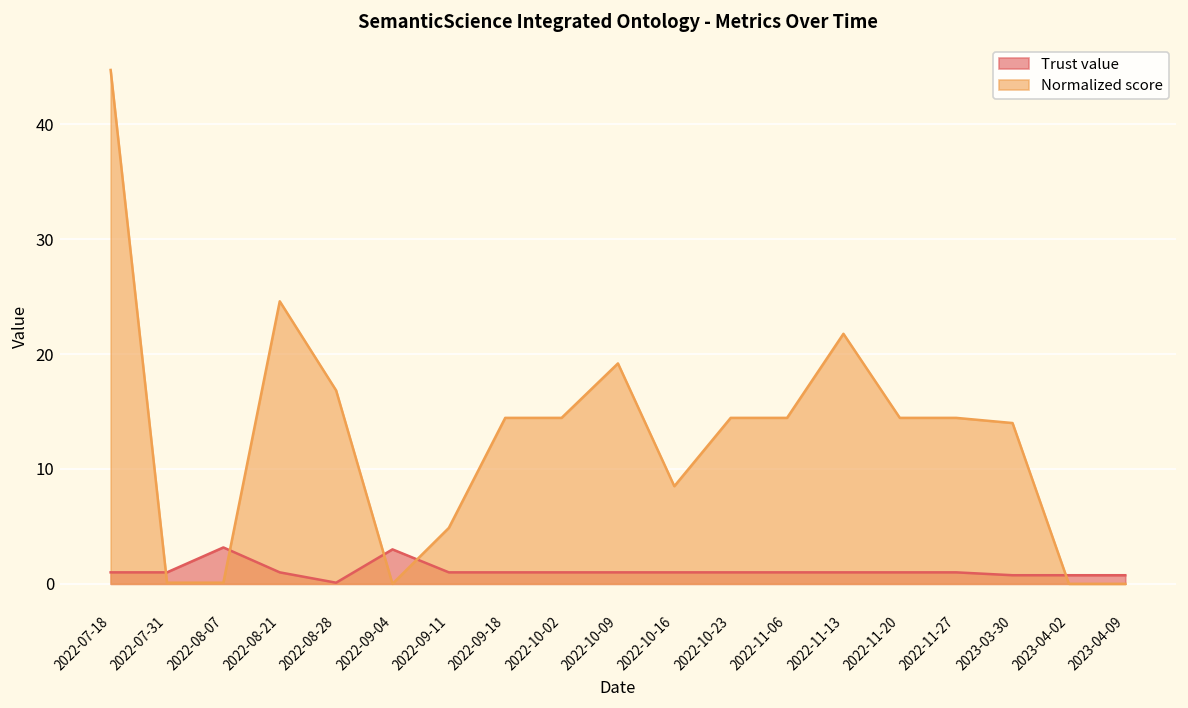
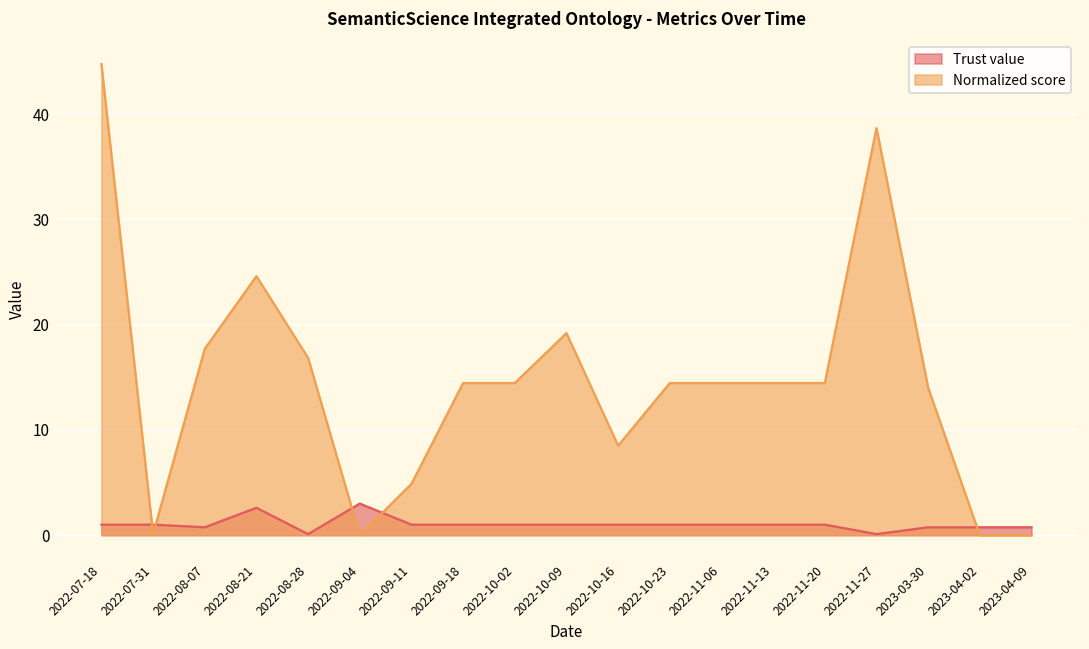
  {
    "Trust value": {
      "2022-07-18": 1,
      "2022-07-31": 1,
-     "2022-08-07": 3,
-     "2022-08-21": 1,
+     "2022-08-07": 1,
+     "2022-08-21": 3,
      "2022-08-28": 0,
      "2022-09-04": 3,
      "2022-09-11": 1,
      "2022-09-18": 1,
      "2022-10-02": 1,
      "2022-10-09": 1,
      "2022-10-16": 1,
      "2022-10-23": 1,
      "2022-11-06": 1,
      "2022-11-13": 1,
      "2022-11-20": 1,
-     "2022-11-27": 1,
+     "2022-11-27": 0,
      "2023-03-30": 1,
      "2023-04-02": 1,
      "2023-04-09": 1
    },
    "Normalized score": {
      "2022-07-18": 45,
      "2022-07-31": 0,
-     "2022-08-07": 0,
+     "2022-08-07": 18,
      "2022-08-21": 25,
      "2022-08-28": 17,
      "2022-09-04": 0,
      "2022-09-11": 5,
      "2022-09-18": 14,
      "2022-10-02": 14,
      "2022-10-09": 19,
      "2022-10-16": 9,
      "2022-10-23": 14,
      "2022-11-06": 14,
-     "2022-11-13": 22,
+     "2022-11-13": 14,
      "2022-11-20": 14,
-     "2022-11-27": 14,
+     "2022-11-27": 39,
      "2023-03-30": 14,
      "2023-04-02": 0,
      "2023-04-09": 0
    }
  }
